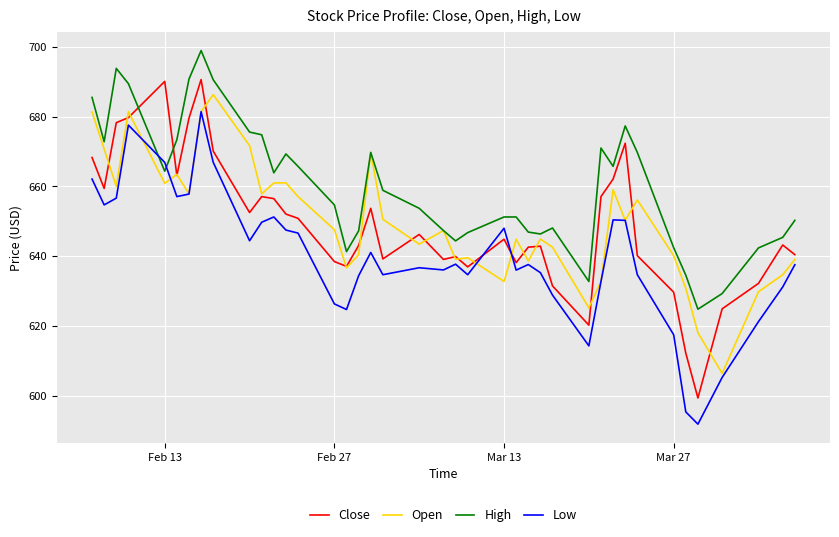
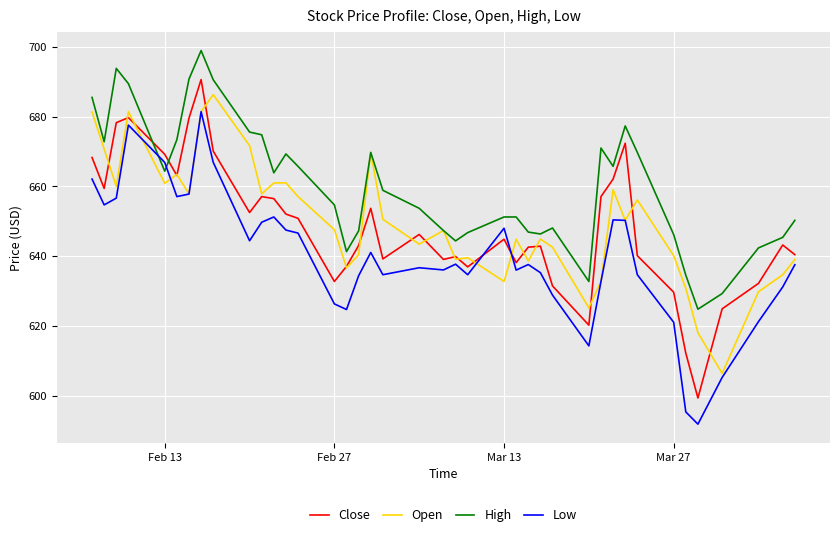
  {
    "Close": {
-     "Feb 13": 690,
-     "Feb 27": 638,
+     "Feb 13": 669,
+     "Feb 27": 633,
      "Mar 13": 645,
      "Mar 27": 630
    },
    "Open": {
      "Feb 13": 661,
      "Feb 27": 648,
      "Mar 13": 633,
      "Mar 27": 640
    },
    "High": {
      "Feb 13": 664,
      "Feb 27": 655,
      "Mar 13": 651,
-     "Mar 27": 642
+     "Mar 27": 646
    },
    "Low": {
      "Feb 13": 667,
      "Feb 27": 626,
      "Mar 13": 648,
-     "Mar 27": 617
+     "Mar 27": 621
    }
  }
